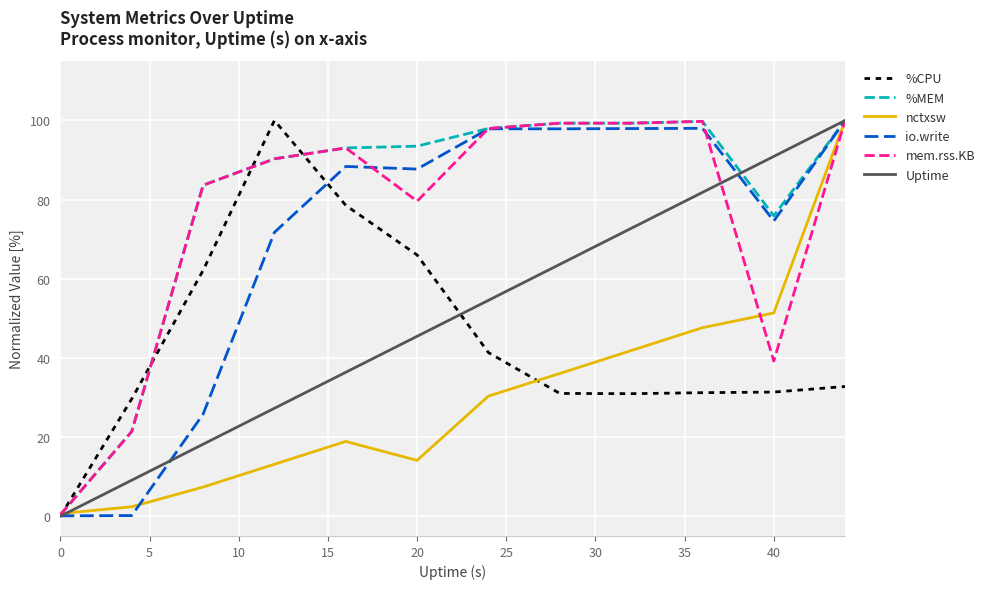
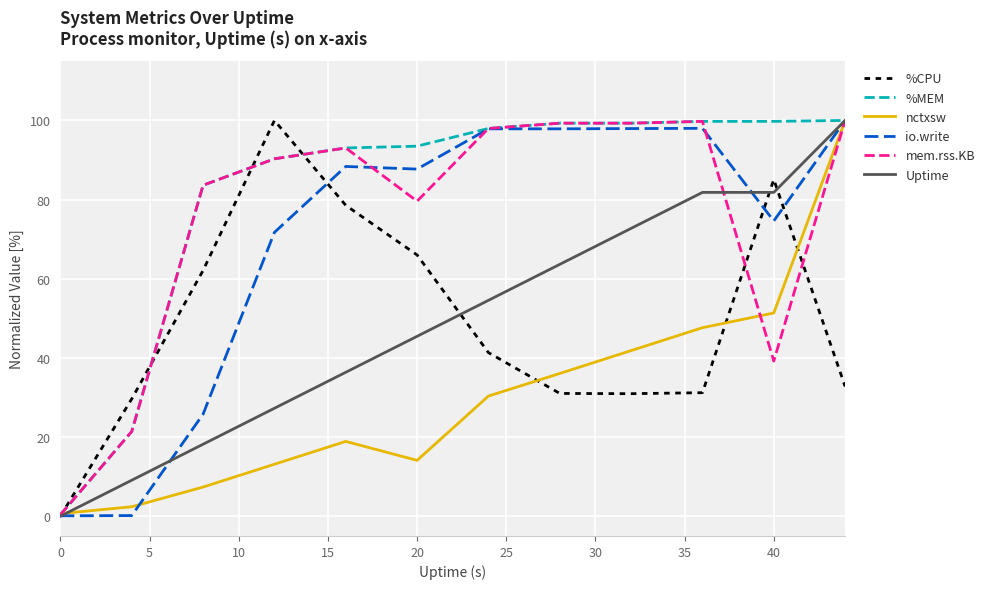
  {
    "%CPU": {
      "20": 66,
-     "40": 31
+     "40": 85
    },
    "%MEM": {
      "20": 93,
-     "40": 76
+     "40": 100
    },
    "nctxsw": {
      "20": 14,
      "40": 51
    },
    "io.write": {
      "20": 88,
      "40": 75
    },
    "mem.rss.KB": {
      "20": 80,
      "40": 39
    },
    "Uptime": {
      "20": 45,
-     "40": 91
+     "40": 82
    }
  }
